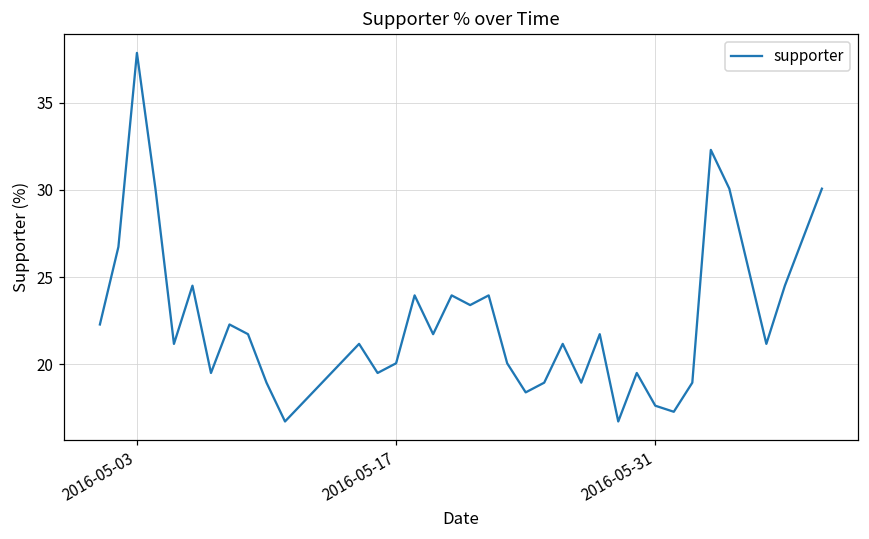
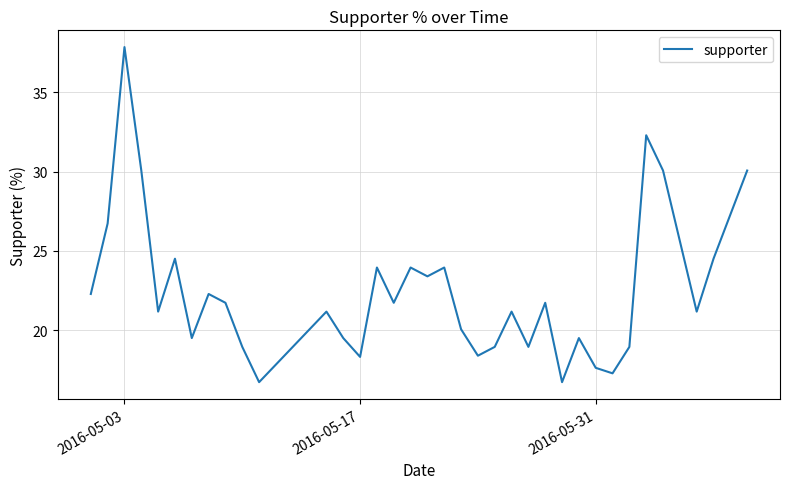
  {
    "2016-05-03": 37.9,
-   "2016-05-17": 20.0,
+   "2016-05-17": 18.3,
    "2016-05-31": 17.6
  }
